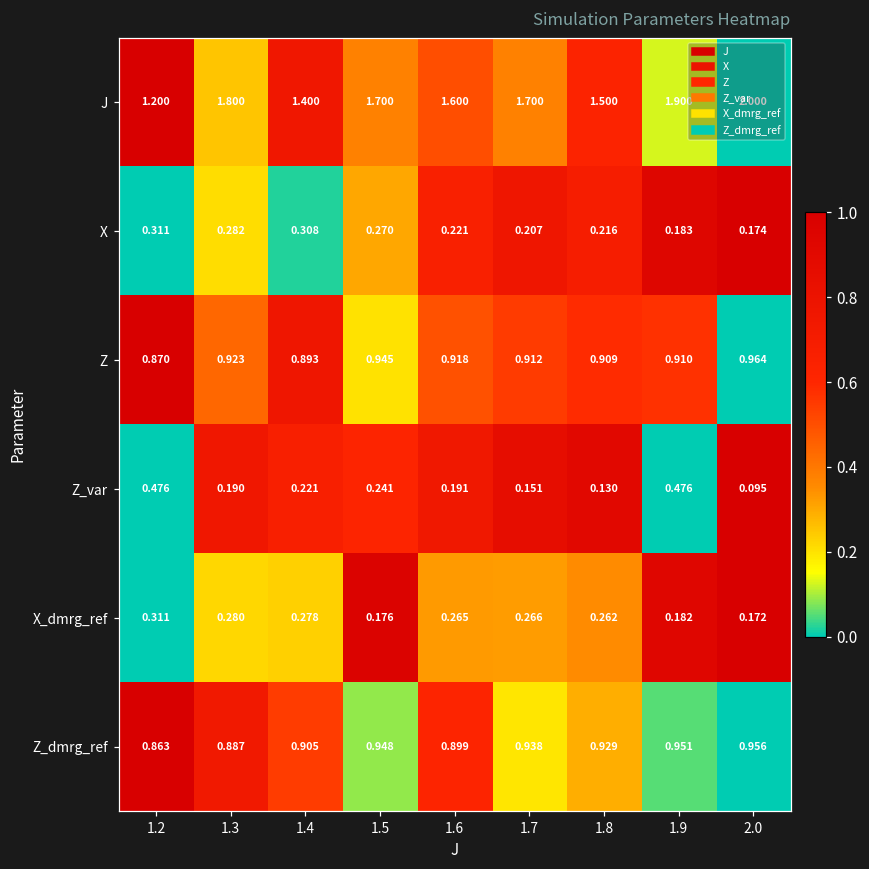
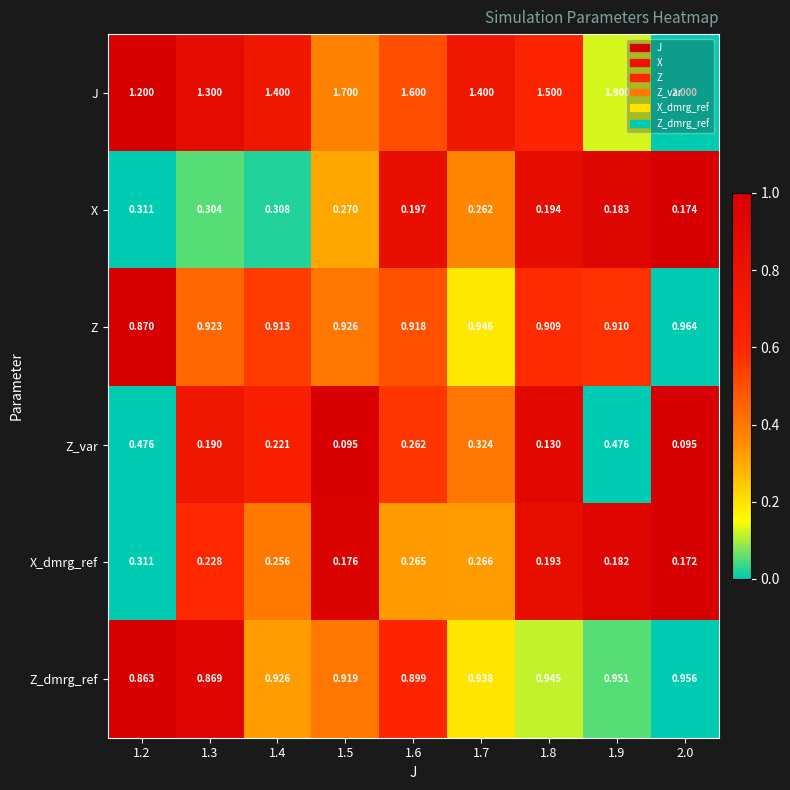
  {
    "J": {
      "1.2": 1.200,
-     "1.3": 1.800,
+     "1.3": 1.300,
      "1.4": 1.400,
      "1.5": 1.700,
      "1.6": 1.600,
-     "1.7": 1.700,
+     "1.7": 1.400,
      "1.8": 1.500
    },
    "X": {
      "1.2": 0.311,
-     "1.3": 0.282,
+     "1.3": 0.304,
      "1.4": 0.308,
      "1.5": 0.270,
-     "1.6": 0.221,
-     "1.7": 0.207,
-     "1.8": 0.216,
+     "1.6": 0.197,
+     "1.7": 0.262,
+     "1.8": 0.194,
      "1.9": 0.183,
      "2.0": 0.174
    },
    "Z": {
      "1.2": 0.870,
      "1.3": 0.923,
-     "1.4": 0.893,
-     "1.5": 0.945,
+     "1.4": 0.913,
+     "1.5": 0.926,
      "1.6": 0.918,
-     "1.7": 0.912,
+     "1.7": 0.946,
      "1.8": 0.909,
      "1.9": 0.910,
      "2.0": 0.964
    },
    "Z_var": {
      "1.2": 0.476,
      "1.3": 0.190,
      "1.4": 0.221,
-     "1.5": 0.241,
-     "1.6": 0.191,
-     "1.7": 0.151,
+     "1.5": 0.095,
+     "1.6": 0.262,
+     "1.7": 0.324,
      "1.8": 0.130,
      "1.9": 0.476,
      "2.0": 0.095
    },
    "X_dmrg_ref": {
      "1.2": 0.311,
-     "1.3": 0.280,
-     "1.4": 0.278,
+     "1.3": 0.228,
+     "1.4": 0.256,
      "1.5": 0.176,
      "1.6": 0.265,
      "1.7": 0.266,
-     "1.8": 0.262,
+     "1.8": 0.193,
      "1.9": 0.182,
      "2.0": 0.172
    },
    "Z_dmrg_ref": {
      "1.2": 0.863,
-     "1.3": 0.887,
-     "1.4": 0.905,
-     "1.5": 0.948,
+     "1.3": 0.869,
+     "1.4": 0.926,
+     "1.5": 0.919,
      "1.6": 0.899,
      "1.7": 0.938,
-     "1.8": 0.929,
+     "1.8": 0.945,
      "1.9": 0.951,
      "2.0": 0.956
    }
  }
